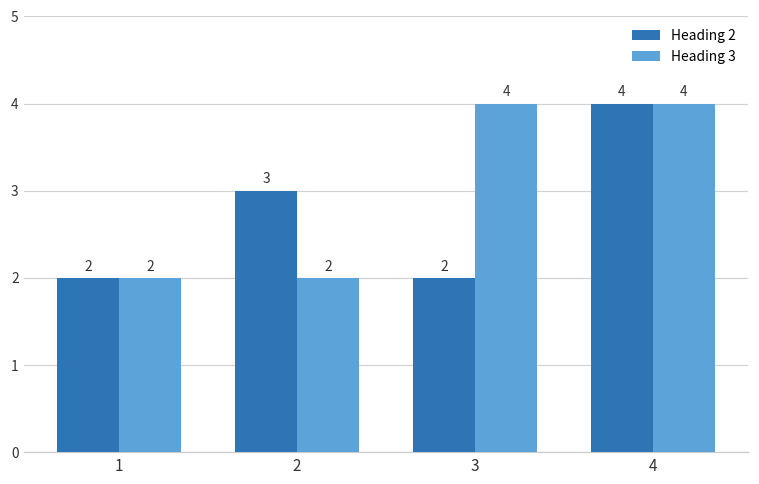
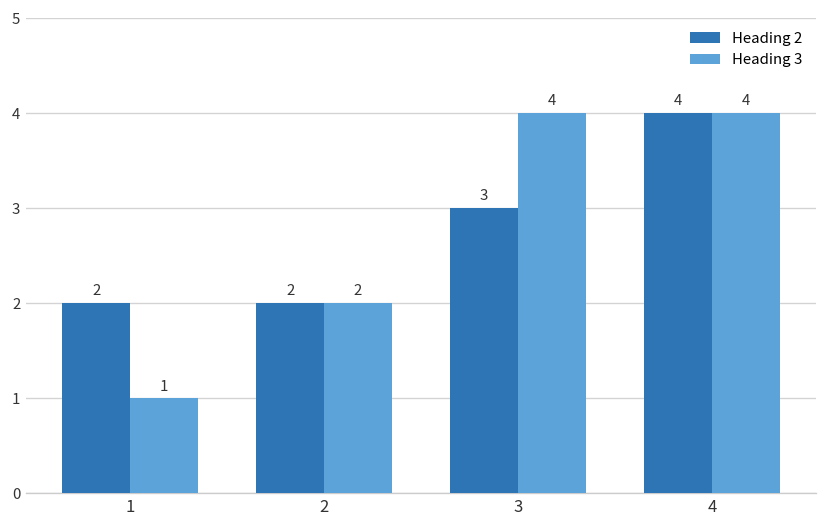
  {
    "Heading 2": {
      "1": 2,
-     "2": 3,
-     "3": 2,
+     "2": 2,
+     "3": 3,
      "4": 4
    },
    "Heading 3": {
-     "1": 2,
+     "1": 1,
      "2": 2,
      "3": 4,
      "4": 4
    }
  }
